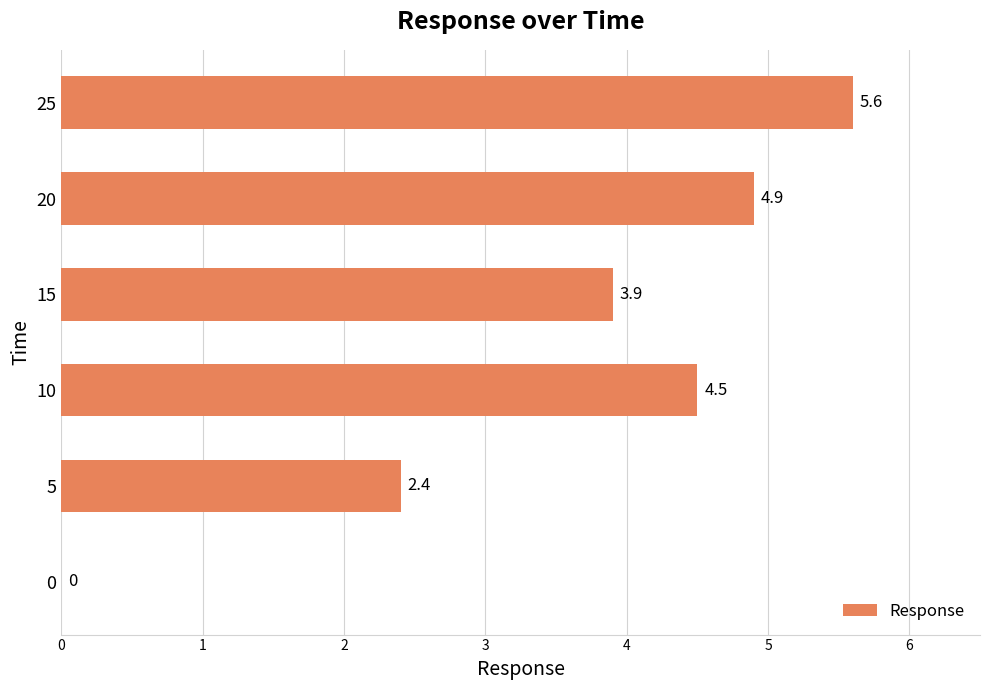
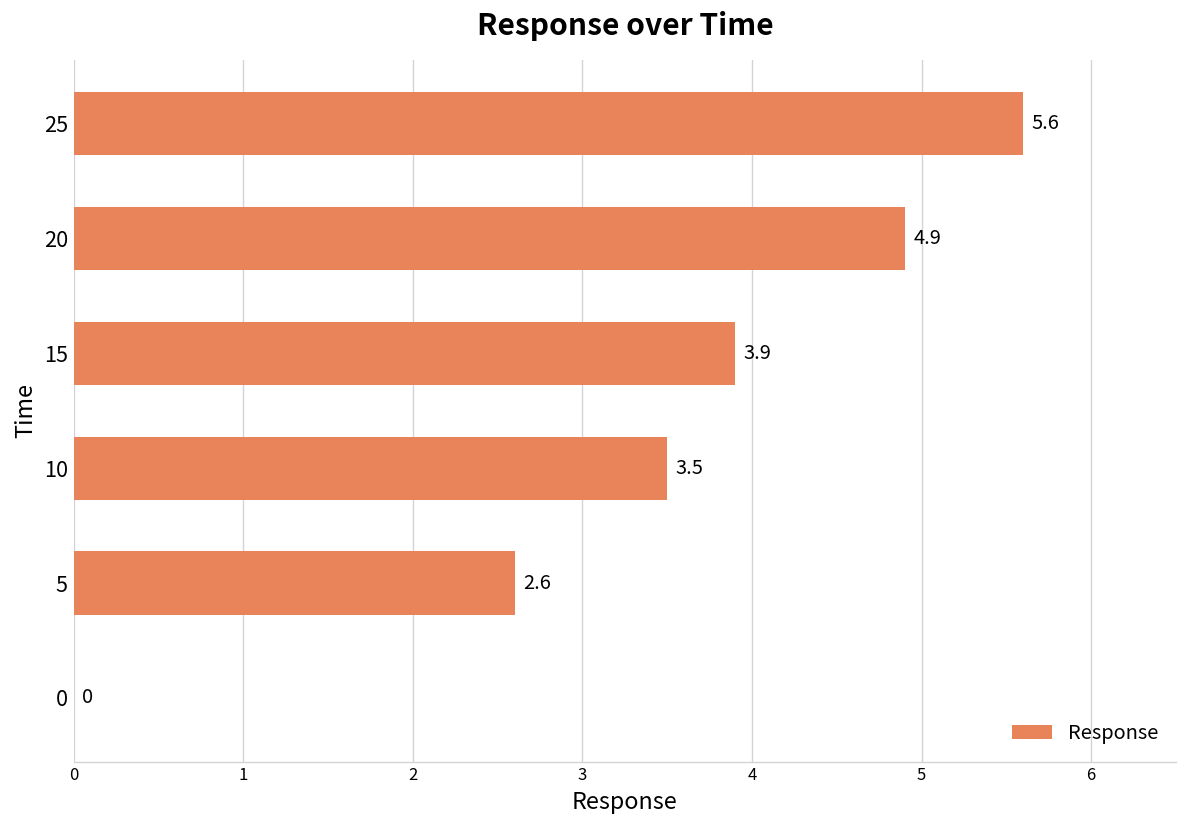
  {
    "25": 5.6,
    "20": 4.9,
    "15": 3.9,
-   "10": 4.5,
-   "5": 2.4,
+   "10": 3.5,
+   "5": 2.6,
    "0": 0
  }
